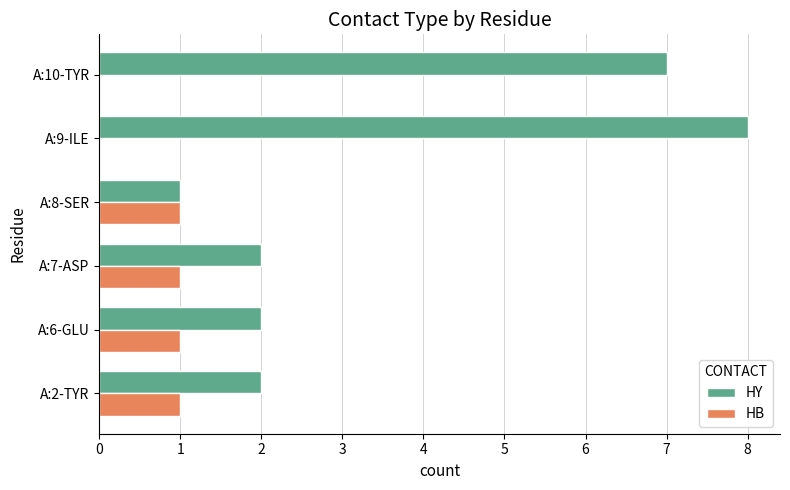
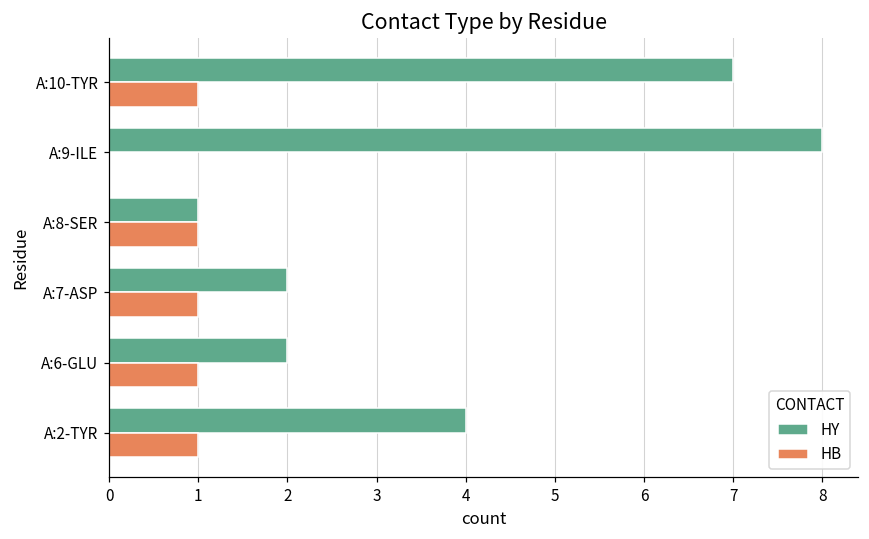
  {
    "HY": {
      "A:10-TYR": 7,
      "A:9-ILE": 8,
      "A:8-SER": 1,
      "A:7-ASP": 2,
      "A:6-GLU": 2,
-     "A:2-TYR": 2
+     "A:2-TYR": 4
    },
    "HB": {
-     "A:10-TYR": 0,
+     "A:10-TYR": 1,
      "A:9-ILE": 0,
      "A:8-SER": 1,
      "A:7-ASP": 1,
      "A:6-GLU": 1,
      "A:2-TYR": 1
    }
  }
